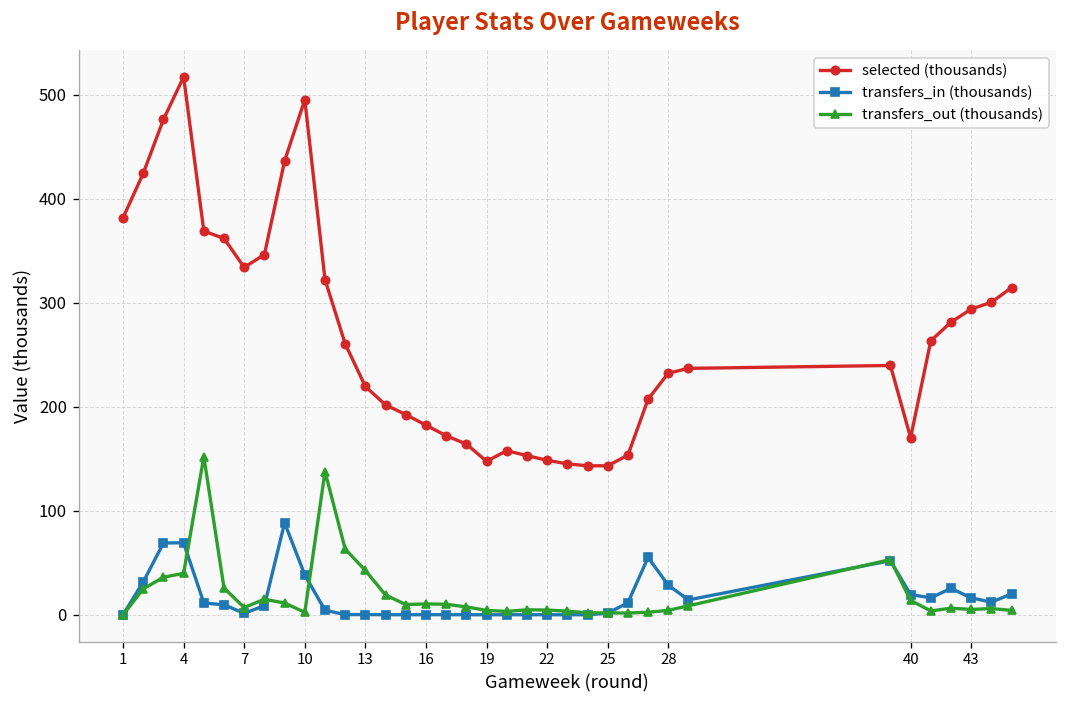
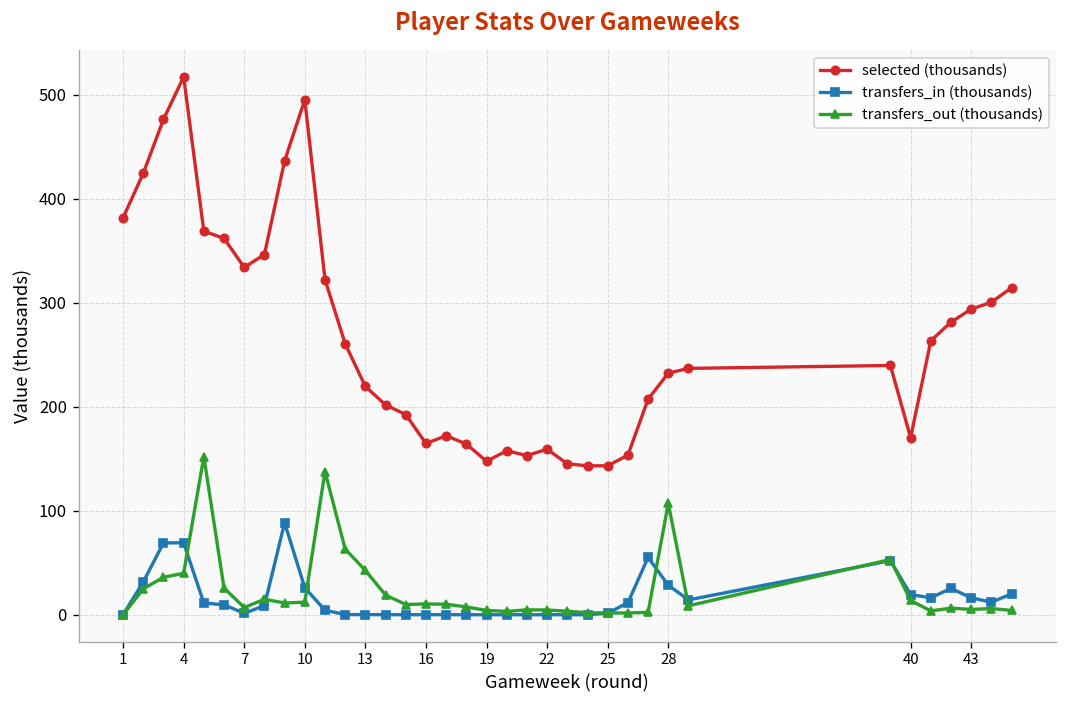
  {
    "selected (thousands)": {
      "1": 380,
      "4": 520,
      "7": 330,
      "10": 500,
      "13": 220,
-     "16": 180,
+     "16": 160,
      "19": 150,
-     "22": 150,
+     "22": 160,
      "25": 140,
      "28": 230,
      "40": 170,
      "43": 290
    },
    "transfers_in (thousands)": {
      "4": 70,
      "7": 0,
-     "10": 40,
+     "10": 30,
      "13": 0,
      "16": 0,
      "19": 0,
      "22": 0,
      "28": 30,
      "40": 20,
      "43": 20
    },
    "transfers_out (thousands)": {
      "4": 40,
      "7": 10,
-     "10": 0,
+     "10": 10,
      "13": 40,
      "16": 10,
      "19": 0,
      "22": 0,
-     "28": 0,
+     "28": 110,
      "40": 10,
      "43": 10
    }
  }
